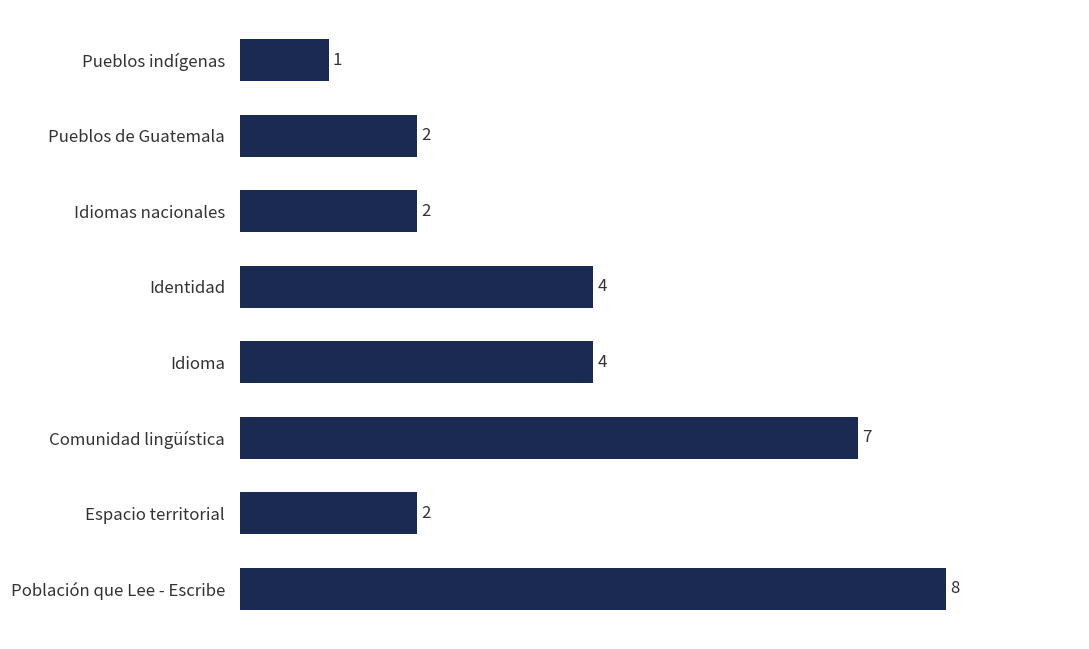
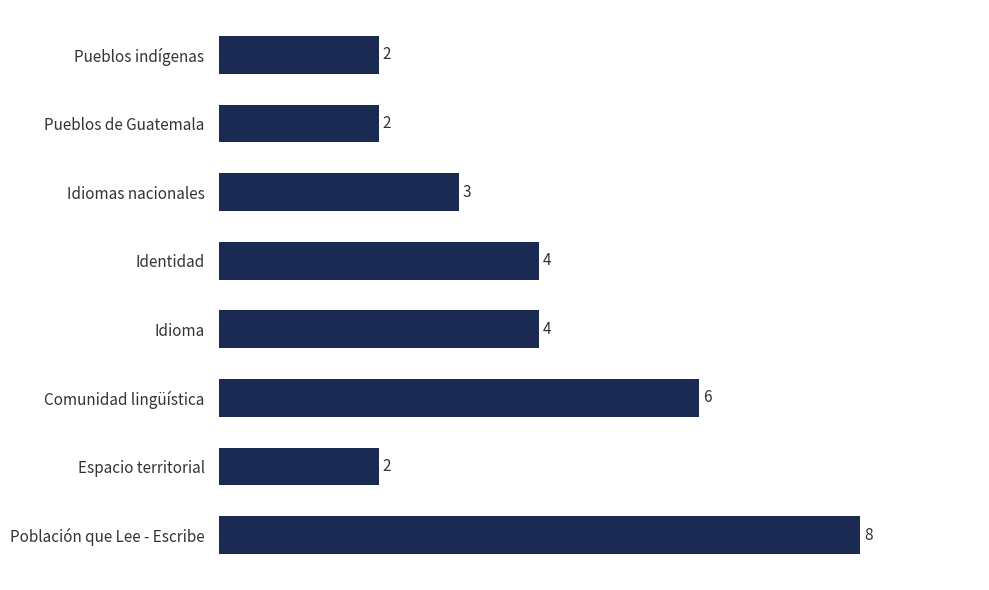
  {
-   "Pueblos indígenas": 1,
+   "Pueblos indígenas": 2,
    "Pueblos de Guatemala": 2,
-   "Idiomas nacionales": 2,
+   "Idiomas nacionales": 3,
    "Identidad": 4,
    "Idioma": 4,
-   "Comunidad lingüística": 7,
+   "Comunidad lingüística": 6,
    "Espacio territorial": 2,
    "Población que Lee - Escribe": 8
  }
